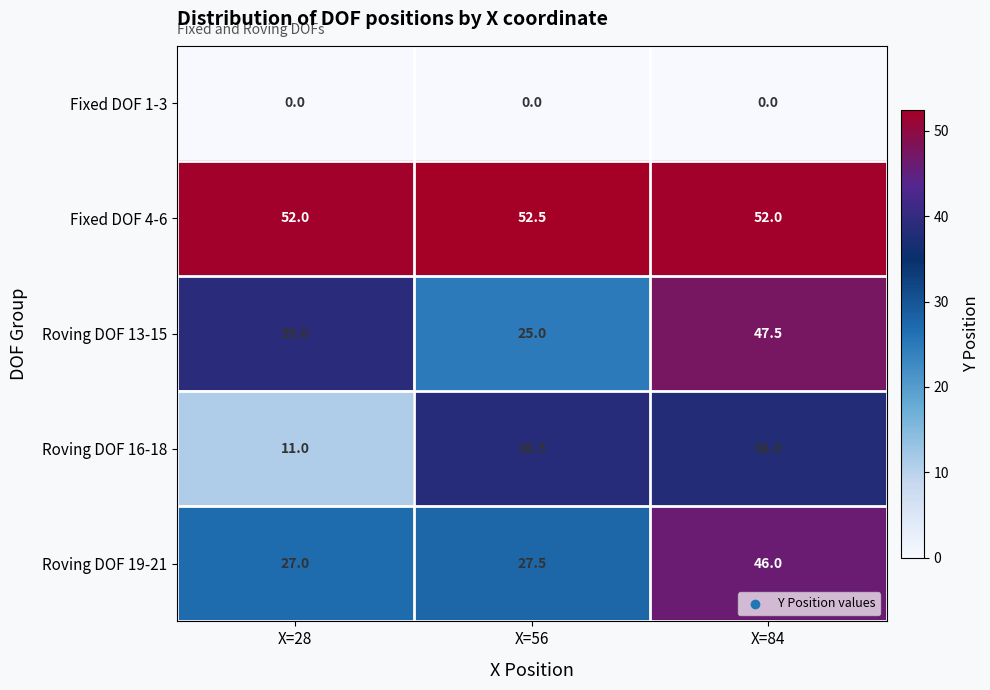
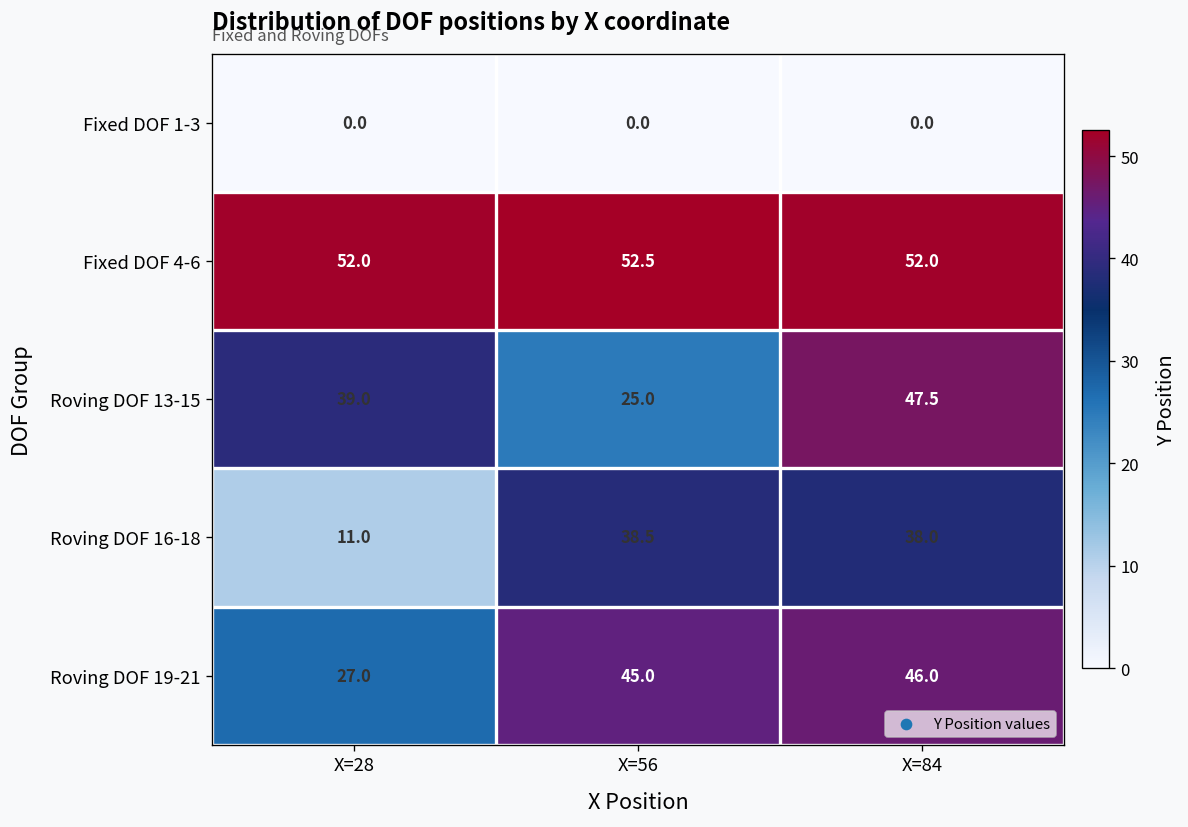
  {
    "Fixed DOF 1-3": {
      "X=28": 0.0,
      "X=56": 0.0,
      "X=84": 0.0
    },
    "Fixed DOF 4-6": {
      "X=28": 52.0,
      "X=56": 52.5,
      "X=84": 52.0
    },
    "Roving DOF 13-15": {
      "X=28": 39.0,
      "X=56": 25.0,
      "X=84": 47.5
    },
    "Roving DOF 16-18": {
      "X=28": 11.0,
      "X=56": 38.5,
      "X=84": 38.0
    },
    "Roving DOF 19-21": {
      "X=28": 27.0,
-     "X=56": 27.5,
+     "X=56": 45.0,
      "X=84": 46.0
    }
  }
